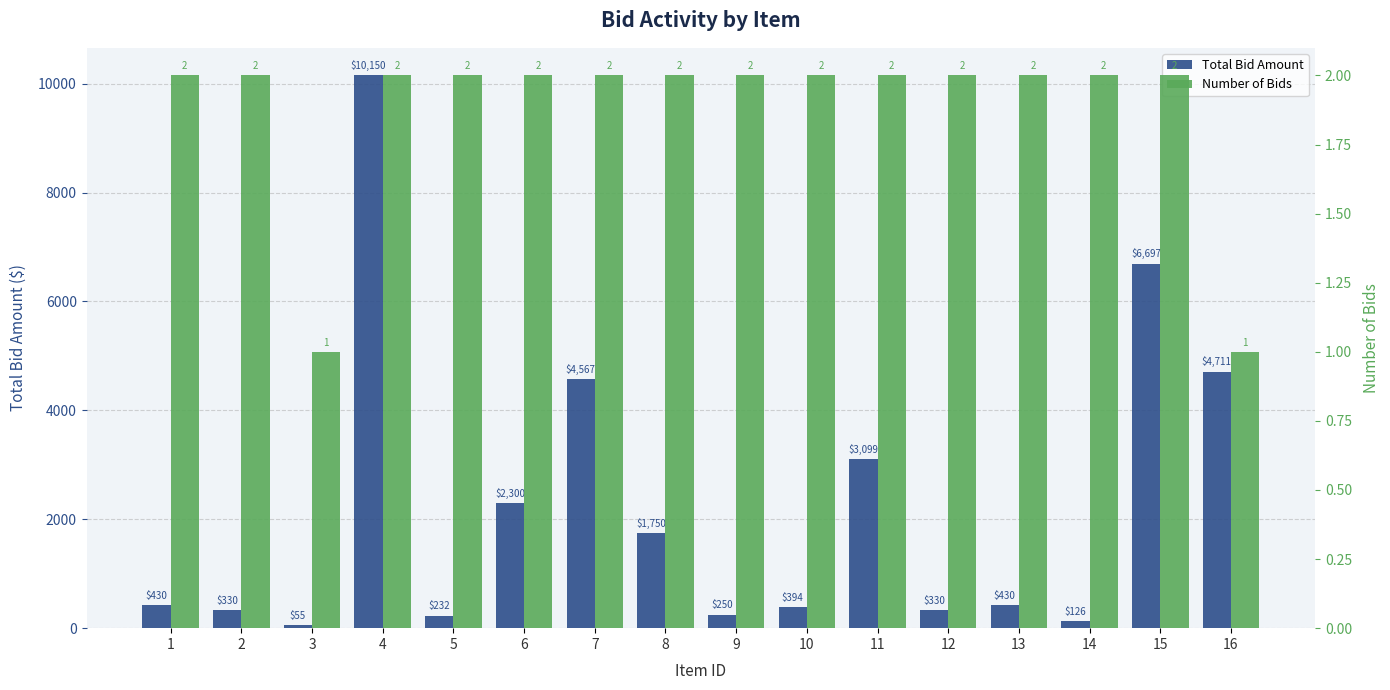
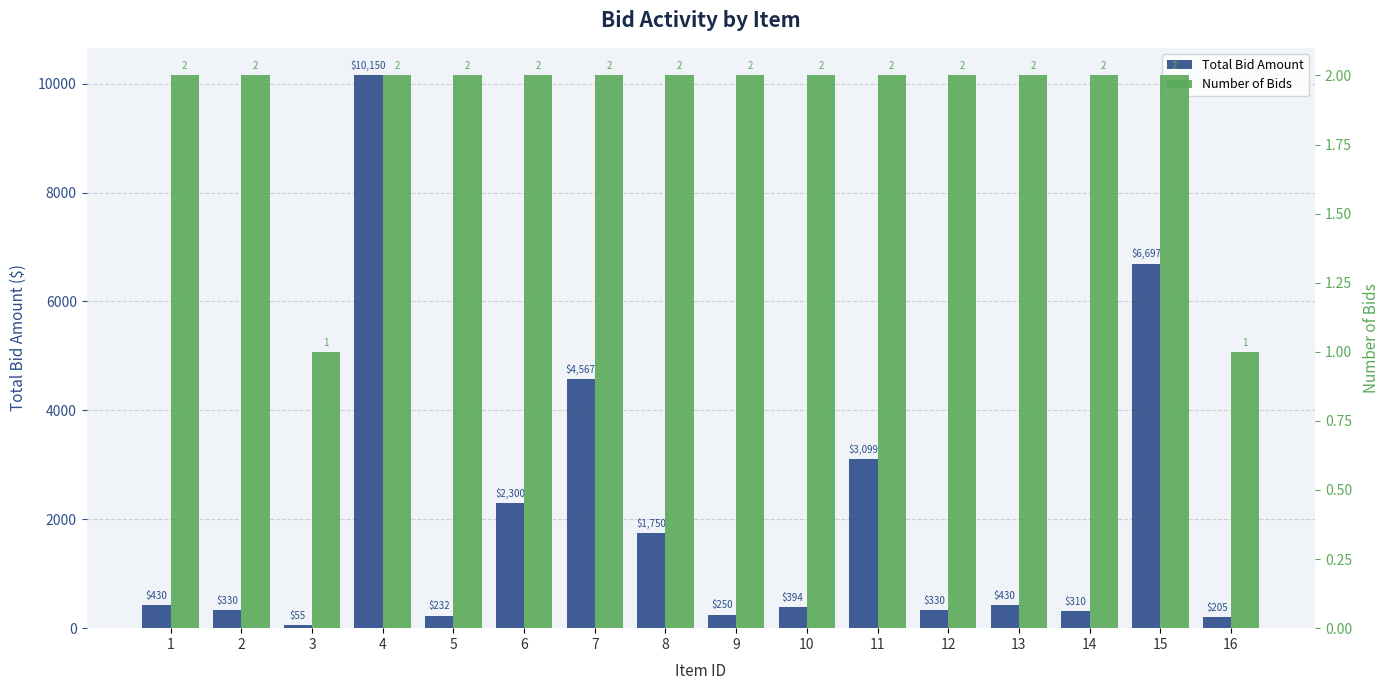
  {
    "Total Bid Amount": {
      "1": "$430",
      "2": "$330",
      "3": "$55",
      "4": "$10,150",
      "5": "$232",
      "6": "$2,300",
      "7": "$4,567",
      "8": "$1,750",
      "9": "$250",
      "10": "$394",
      "11": "$3,099",
      "12": "$330",
      "13": "$430",
-     "14": "$126",
+     "14": "$310",
      "15": "$6,697",
-     "16": "$4,711"
+     "16": "$205"
    },
    "Number of Bids": {
      "1": "2",
      "2": "2",
      "3": "1",
      "4": "2",
      "5": "2",
      "6": "2",
      "7": "2",
      "8": "2",
      "9": "2",
      "10": "2",
      "11": "2",
      "12": "2",
      "13": "2",
      "14": "2",
      "16": "1"
    }
  }
